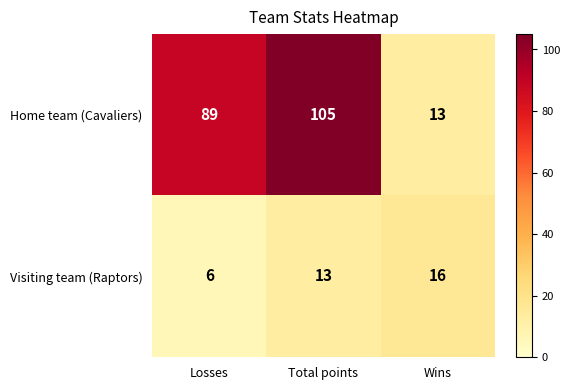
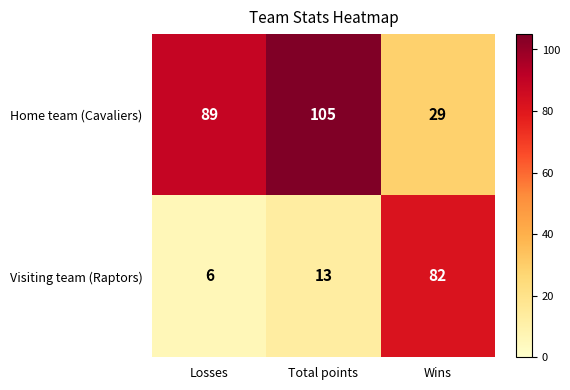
  {
    "Home team (Cavaliers)": {
      "Losses": 89,
      "Total points": 105,
-     "Wins": 13
+     "Wins": 29
    },
    "Visiting team (Raptors)": {
      "Losses": 6,
      "Total points": 13,
-     "Wins": 16
+     "Wins": 82
    }
  }
